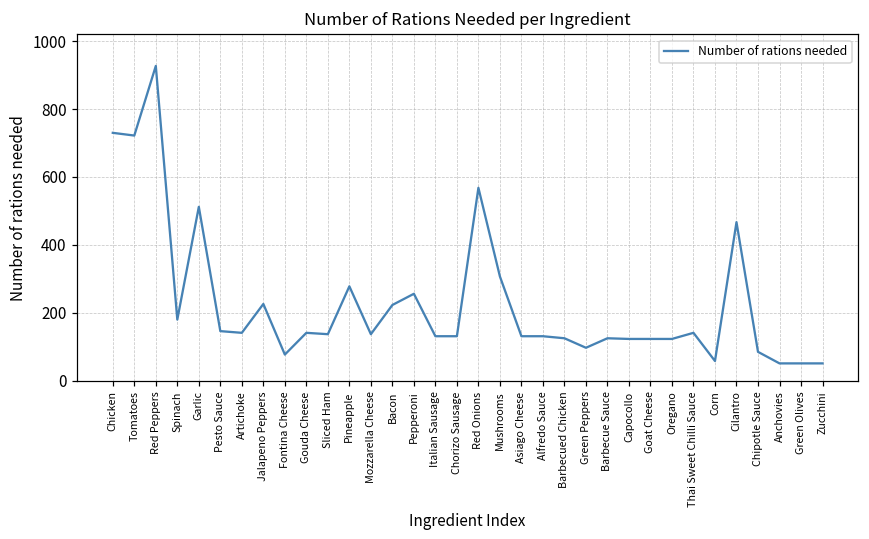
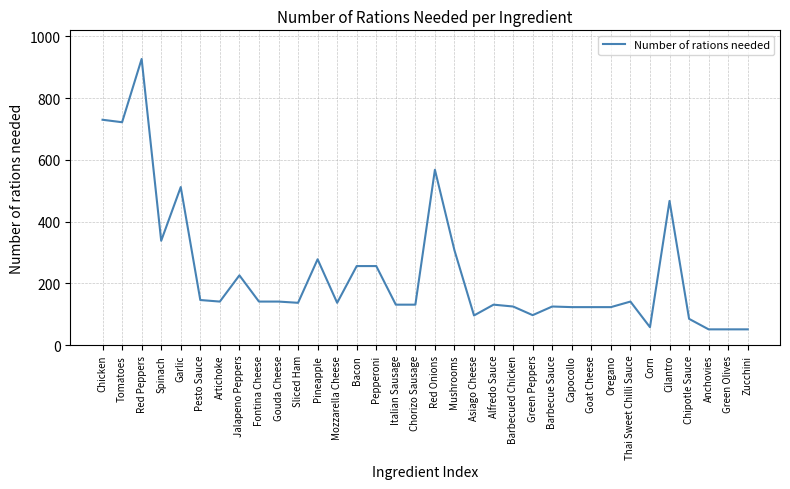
  {
    "Chicken": 730,
    "Tomatoes": 720,
    "Red Peppers": 930,
-   "Spinach": 180,
+   "Spinach": 340,
    "Garlic": 510,
    "Pesto Sauce": 150,
    "Artichoke": 140,
    "Jalapeno Peppers": 230,
-   "Fontina Cheese": 80,
+   "Fontina Cheese": 140,
    "Gouda Cheese": 140,
    "Sliced Ham": 140,
    "Pineapple": 280,
    "Mozzarella Cheese": 140,
-   "Bacon": 220,
+   "Bacon": 260,
    "Pepperoni": 260,
    "Italian Sausage": 130,
    "Chorizo Sausage": 130,
    "Red Onions": 570,
    "Mushrooms": 310,
-   "Asiago Cheese": 130,
+   "Asiago Cheese": 100,
    "Alfredo Sauce": 130,
    "Barbecued Chicken": 130,
    "Green Peppers": 100,
    "Barbecue Sauce": 130,
    "Capocollo": 120,
    "Goat Cheese": 120,
    "Oregano": 120,
    "Thai Sweet Chilli Sauce": 140,
    "Corn": 60,
    "Cilantro": 470,
    "Chipotle Sauce": 90,
    "Anchovies": 50,
    "Green Olives": 50,
    "Zucchini": 50
  }
